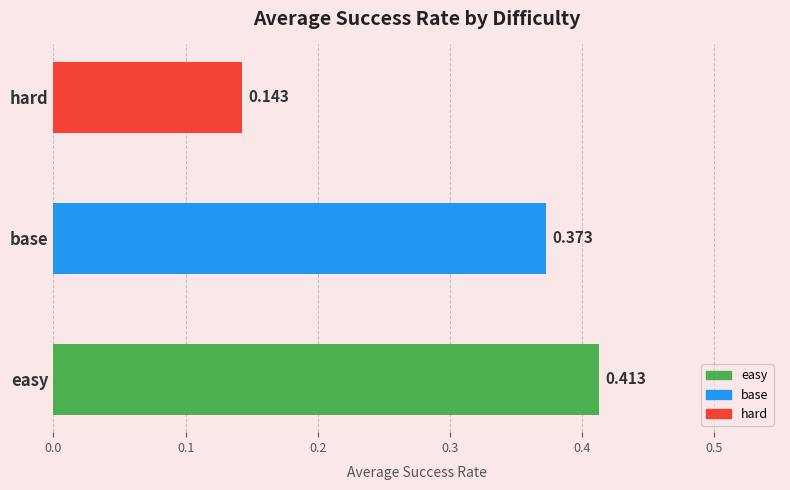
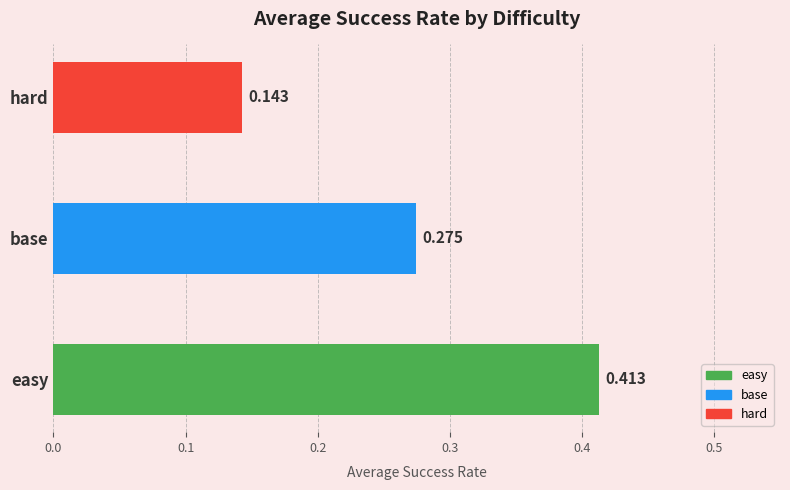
  {
    "hard": 0.143,
-   "base": 0.373,
+   "base": 0.275,
    "easy": 0.413
  }
